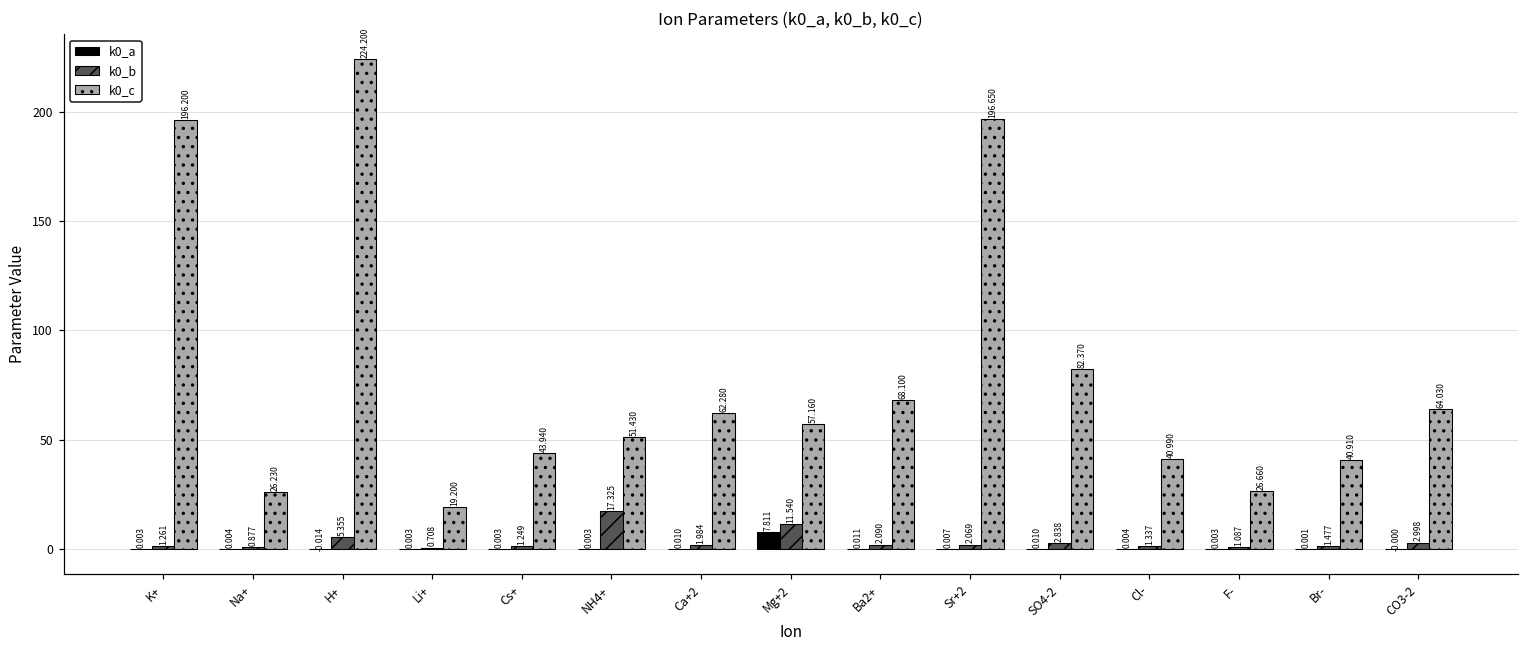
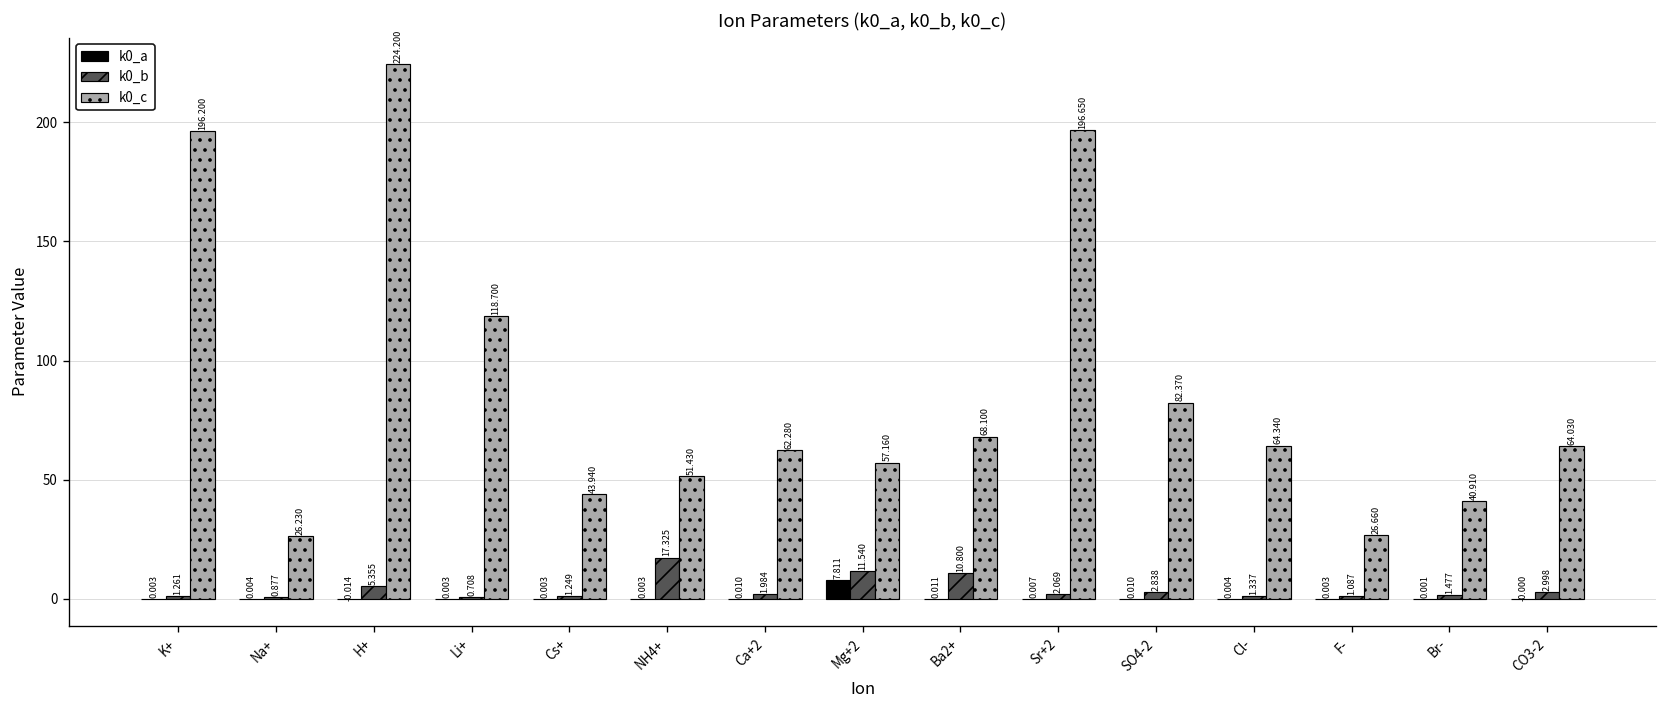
  {
    "k0_a": {
      "K+": 0.003,
      "Na+": 0.004,
      "H+": -0.014,
      "Li+": 0.003,
      "Cs+": 0.003,
      "NH4+": 0.003,
      "Ca+2": 0.010,
      "Mg+2": 7.811,
      "Ba2+": 0.011,
      "Sr+2": 0.007,
      "SO4-2": 0.010,
      "Cl-": 0.004,
      "F-": 0.003,
      "Br-": 0.001,
      "CO3-2": -0.000
    },
    "k0_b": {
      "K+": 1.261,
      "Na+": 0.877,
      "H+": 5.355,
      "Li+": 0.708,
      "Cs+": 1.249,
      "NH4+": 17.325,
      "Ca+2": 1.984,
      "Mg+2": 11.540,
-     "Ba2+": 2.090,
+     "Ba2+": 10.800,
      "Sr+2": 2.069,
      "SO4-2": 2.838,
      "Cl-": 1.337,
      "F-": 1.087,
      "Br-": 1.477,
      "CO3-2": 2.998
    },
    "k0_c": {
      "K+": 196.200,
      "Na+": 26.230,
      "H+": 224.200,
-     "Li+": 19.200,
+     "Li+": 118.700,
      "Cs+": 43.940,
      "NH4+": 51.430,
      "Ca+2": 62.280,
      "Mg+2": 57.160,
      "Ba2+": 68.100,
      "Sr+2": 196.650,
      "SO4-2": 82.370,
-     "Cl-": 40.990,
+     "Cl-": 64.340,
      "F-": 26.660,
      "Br-": 40.910,
      "CO3-2": 64.030
    }
  }
